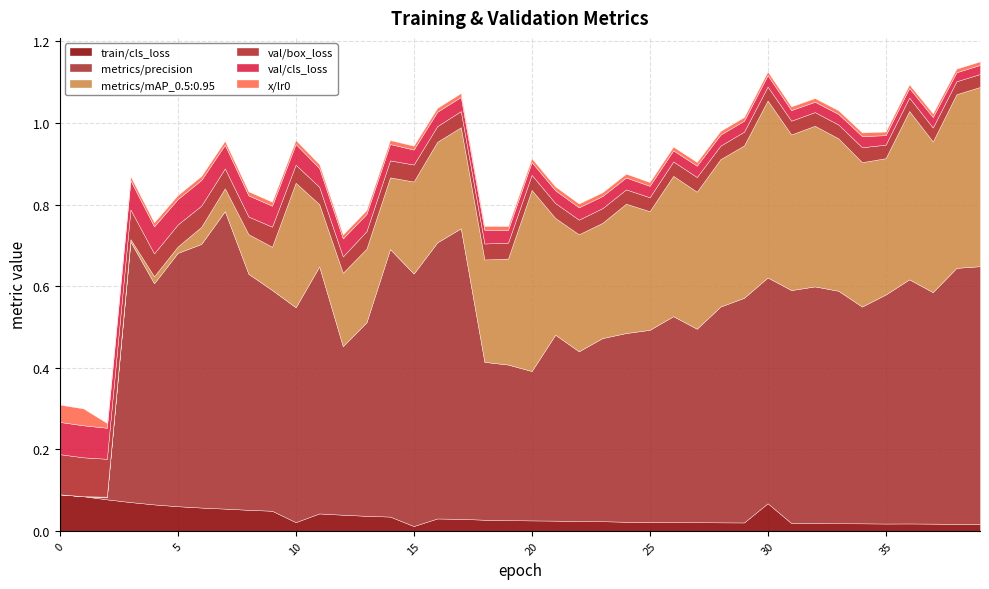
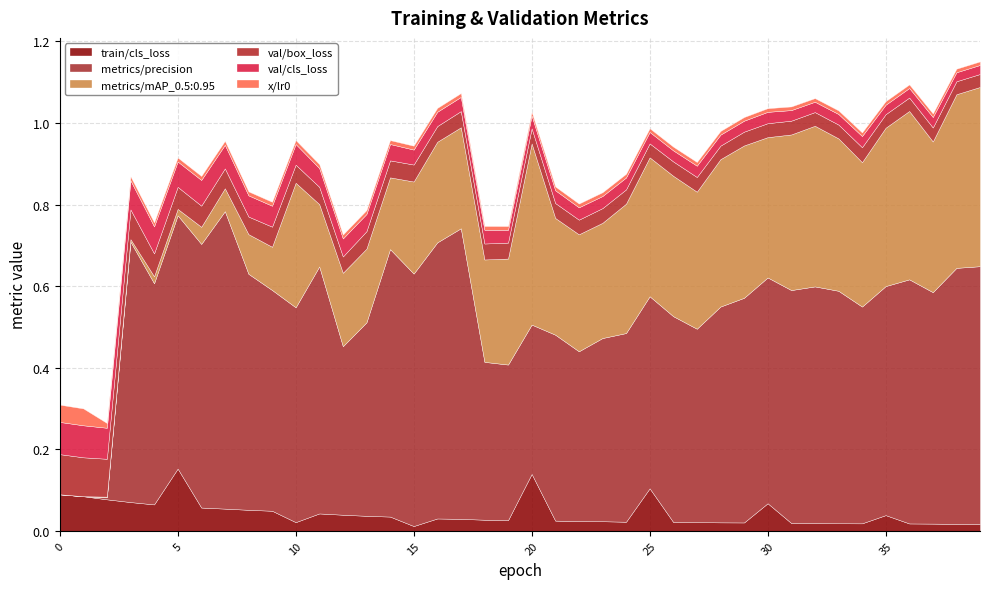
  {
    "train/cls_loss": {
-     "5": 0.06,
+     "5": 0.15,
      "10": 0.02,
      "15": 0.01,
-     "20": 0.03,
-     "25": 0.02,
+     "20": 0.14,
+     "25": 0.10,
      "30": 0.07,
-     "35": 0.02
+     "35": 0.04
    },
    "metrics/mAP_0.5:0.95": {
      "5": 0.02,
      "10": 0.31,
      "15": 0.23,
      "20": 0.44,
-     "25": 0.29,
-     "30": 0.43,
-     "35": 0.33
+     "25": 0.34,
+     "30": 0.34,
+     "35": 0.39
    },
    "x/lr0": {
      "0": 0.04,
      "5": 0.01,
      "10": 0.01,
      "15": 0.01,
      "20": 0.01,
      "25": 0.01,
      "30": 0.01,
      "35": 0.01
    }
  }
